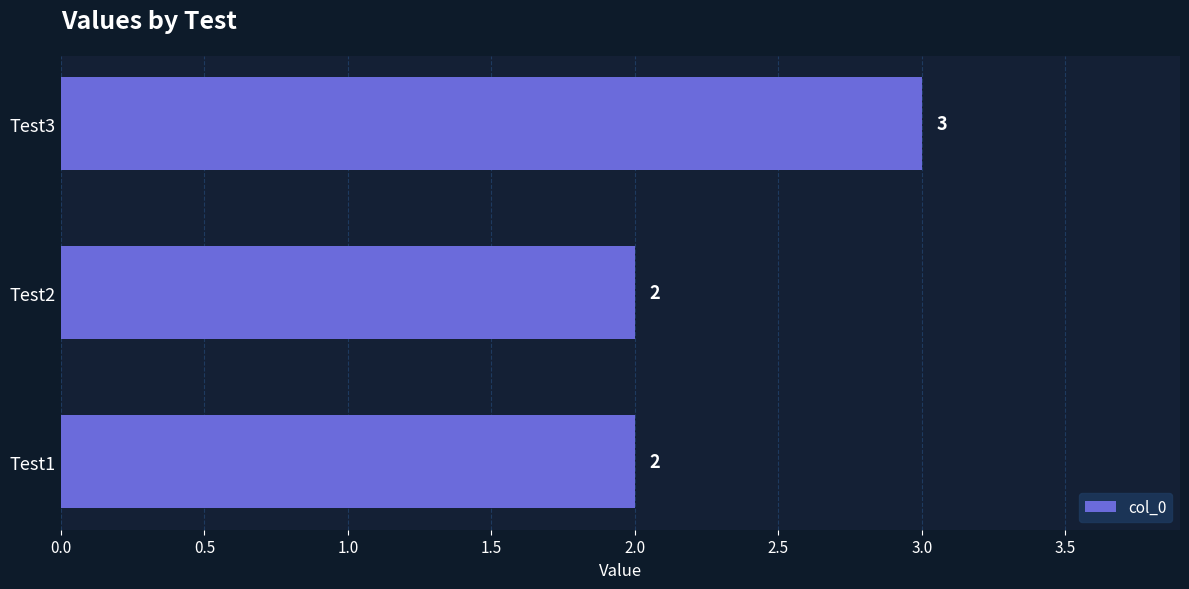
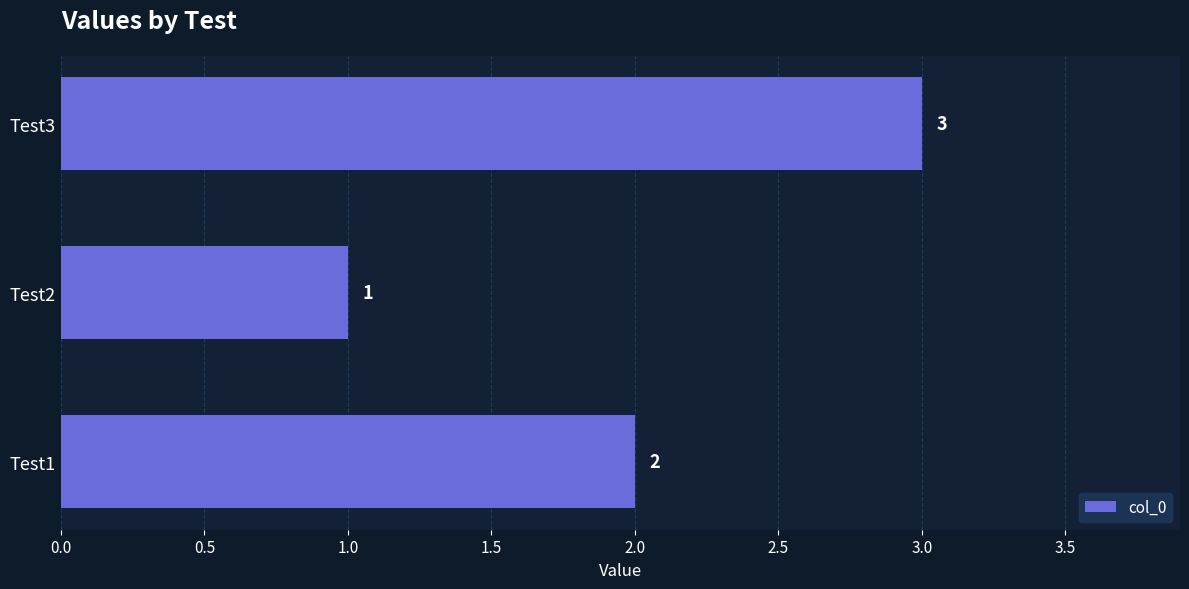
  {
    "Test3": 3,
-   "Test2": 2,
+   "Test2": 1,
    "Test1": 2
  }
